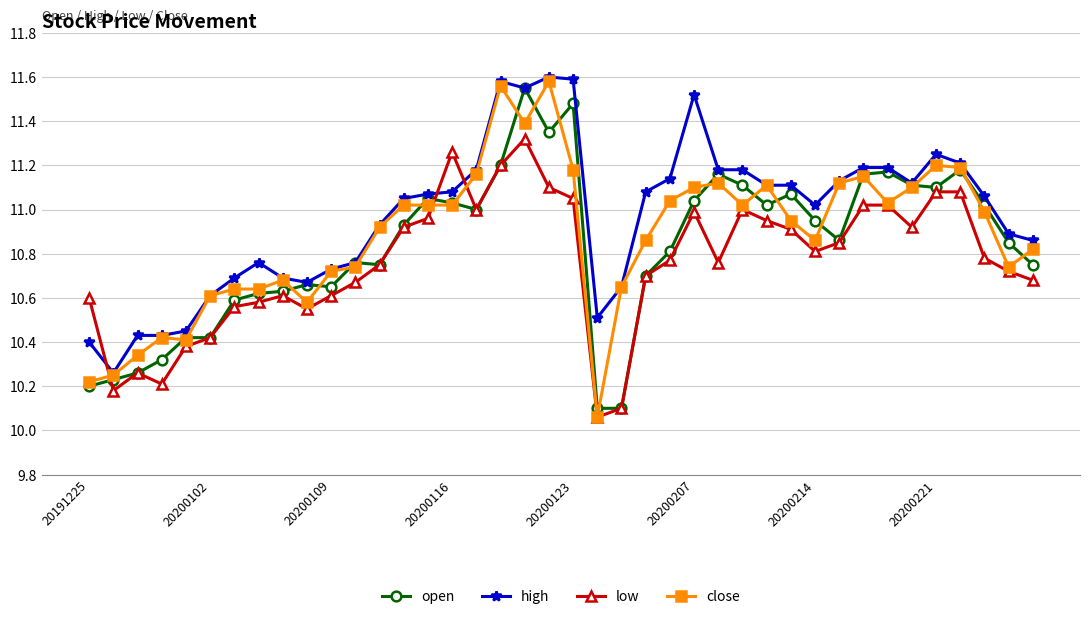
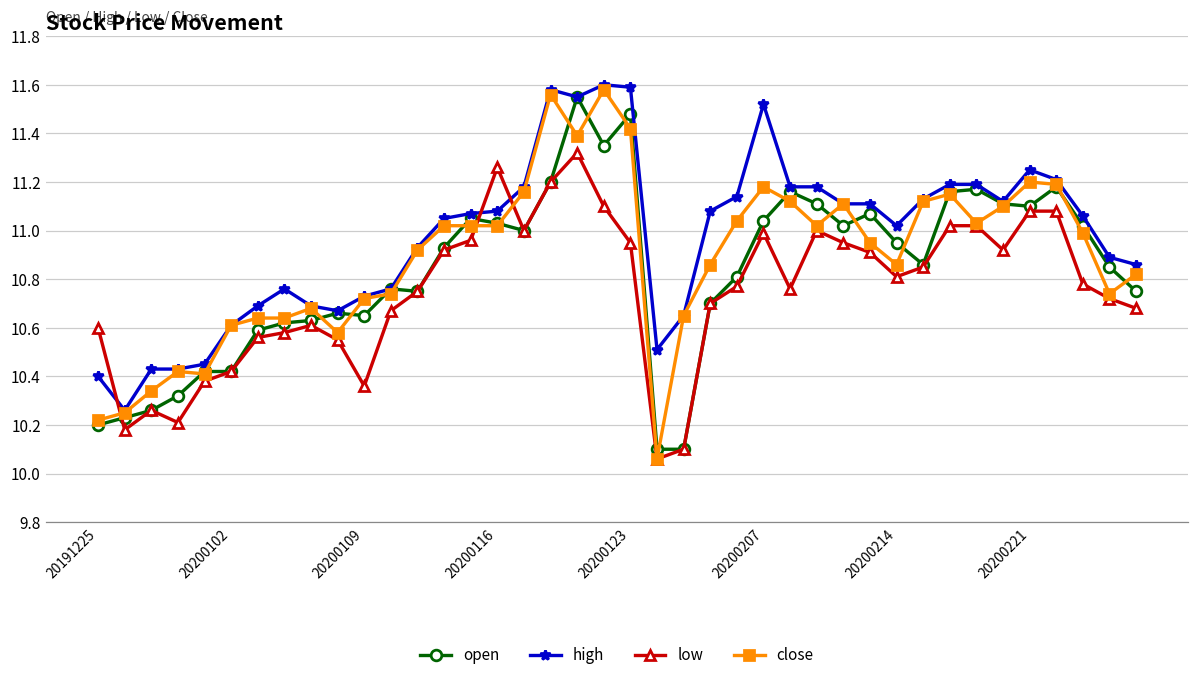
  {
    "open": {
      "20191225": 10.20,
      "20200109": 10.65,
      "20200123": 11.48,
      "20200207": 11.04,
      "20200214": 10.95,
      "20200221": 11.10
    },
    "high": {
      "20191225": 10.40,
      "20200116": 11.08,
      "20200123": 11.59,
      "20200207": 11.52,
      "20200214": 11.02,
      "20200221": 11.25
    },
    "low": {
      "20191225": 10.60,
-     "20200109": 10.61,
+     "20200109": 10.36,
      "20200116": 11.26,
-     "20200123": 11.05,
+     "20200123": 10.95,
      "20200207": 10.99,
      "20200214": 10.81,
      "20200221": 11.08
    },
    "close": {
      "20191225": 10.22,
-     "20200123": 11.18,
-     "20200207": 11.10,
+     "20200123": 11.42,
+     "20200207": 11.18,
      "20200214": 10.86,
      "20200221": 11.20
    }
  }
